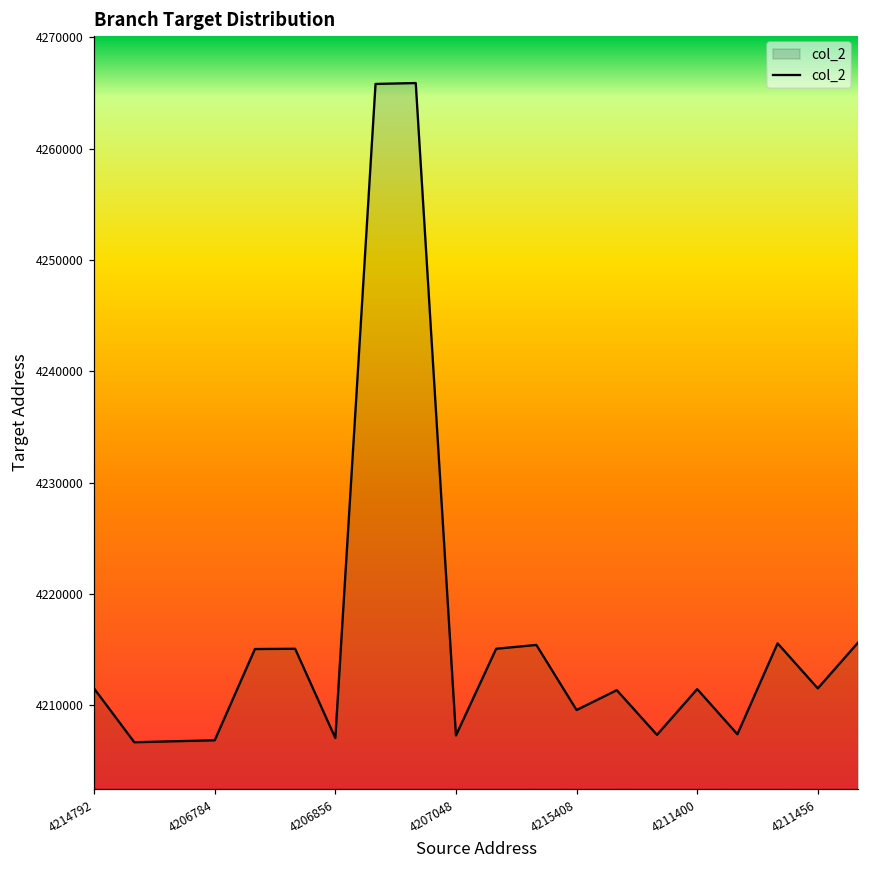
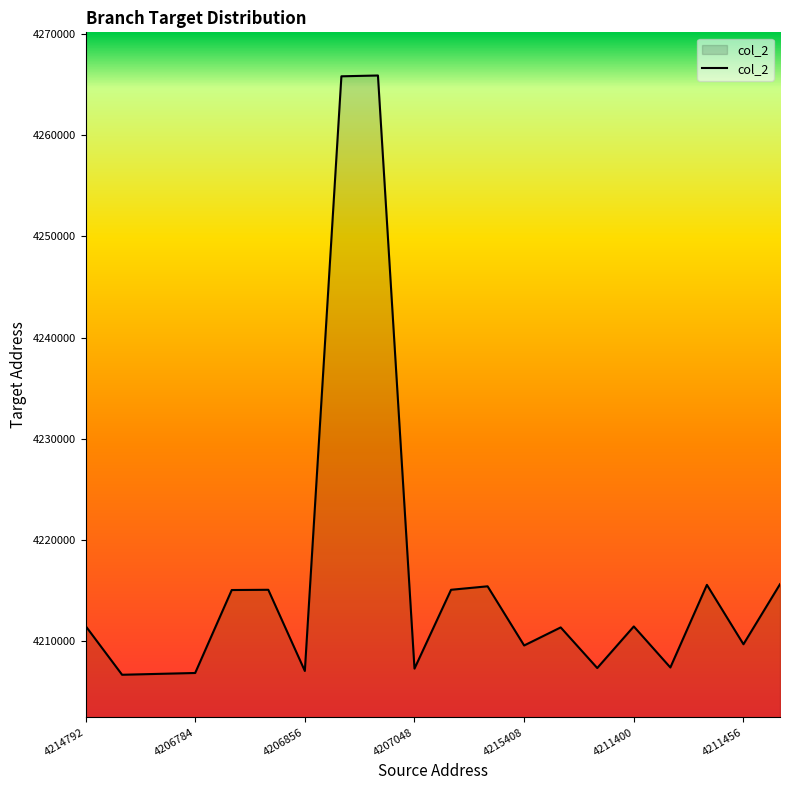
  {
    "4214792": 4211500,
    "4206784": 4206800,
    "4206856": 4207000,
    "4207048": 4207300,
    "4215408": 4209600,
    "4211400": 4211400,
-   "4211456": 4211500
+   "4211456": 4209700
  }
